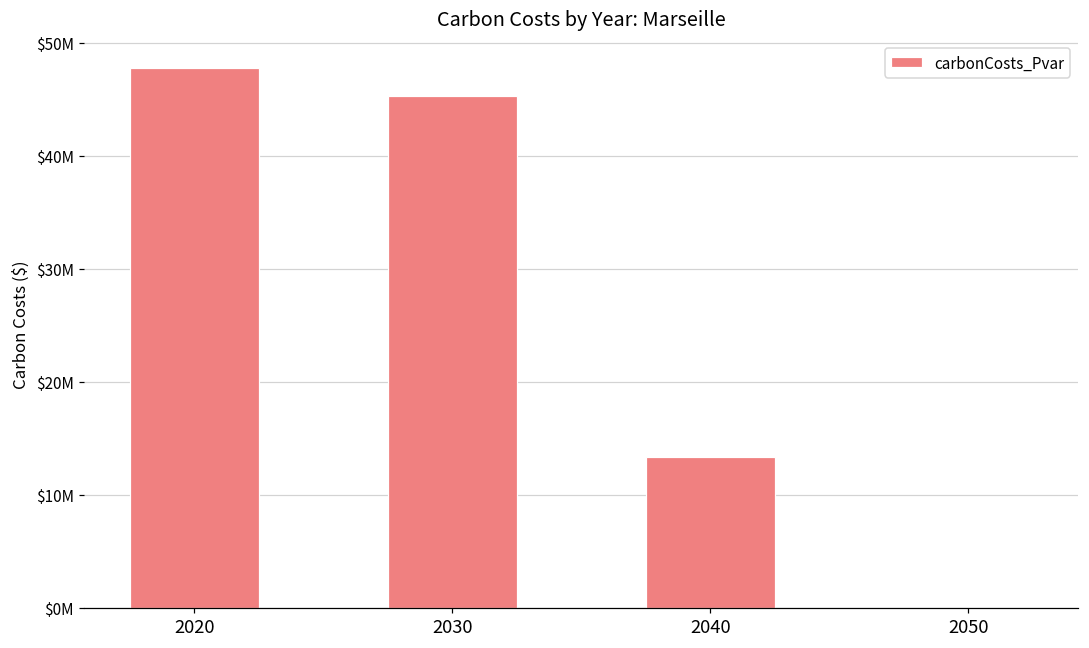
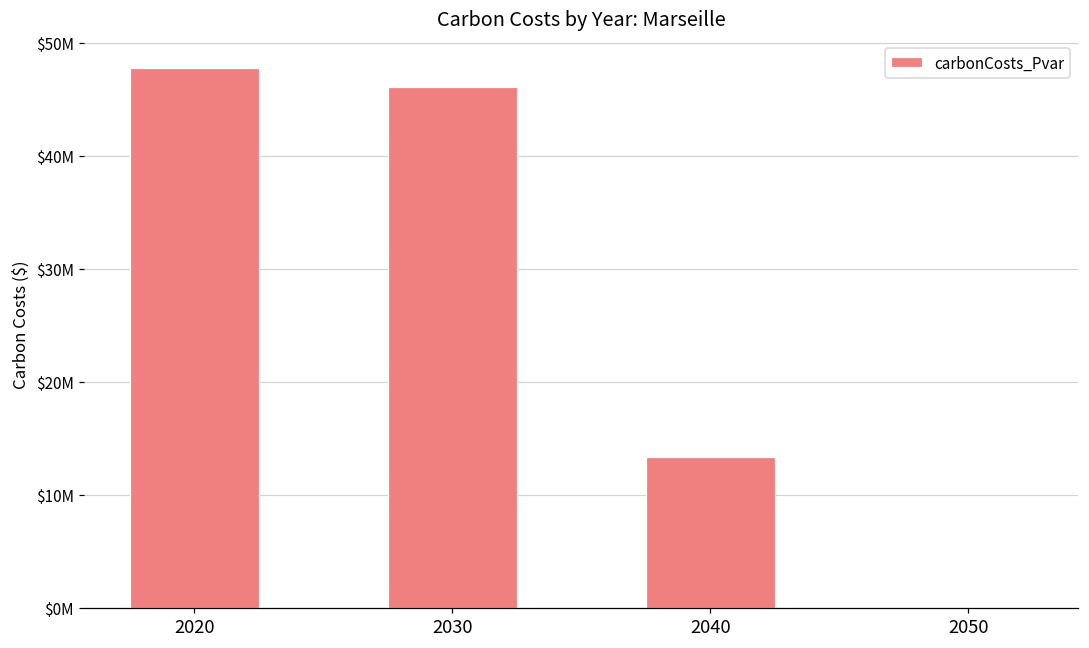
  {
    "2020": "$47800000",
-   "2030": "$45300000",
+   "2030": "$46100000",
    "2040": "$13300000",
    "2050": "$0"
  }
